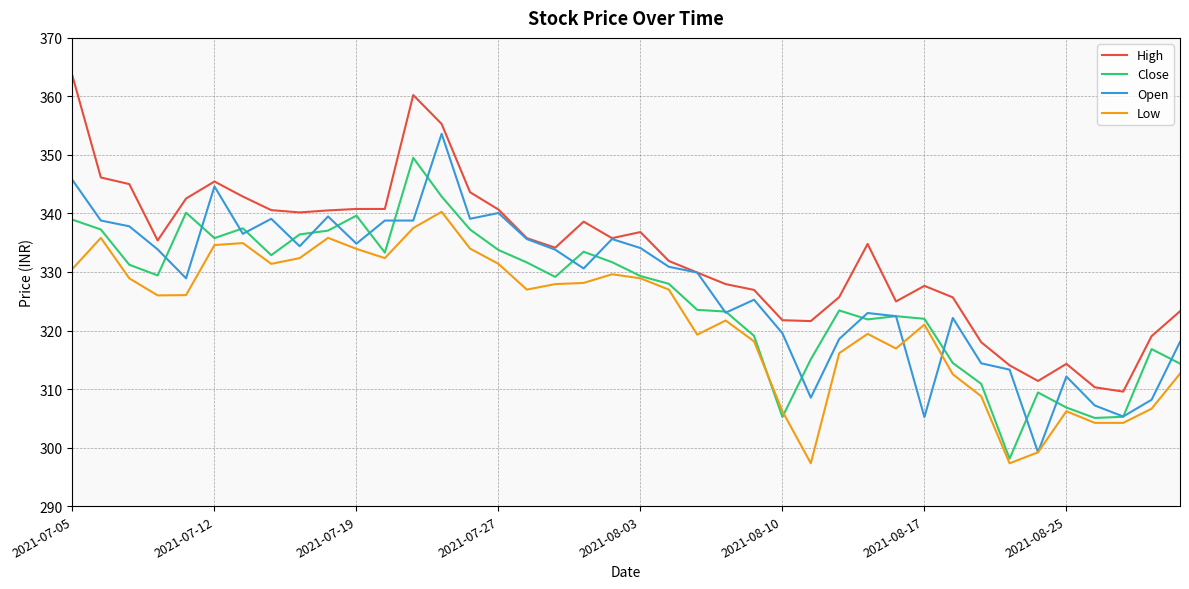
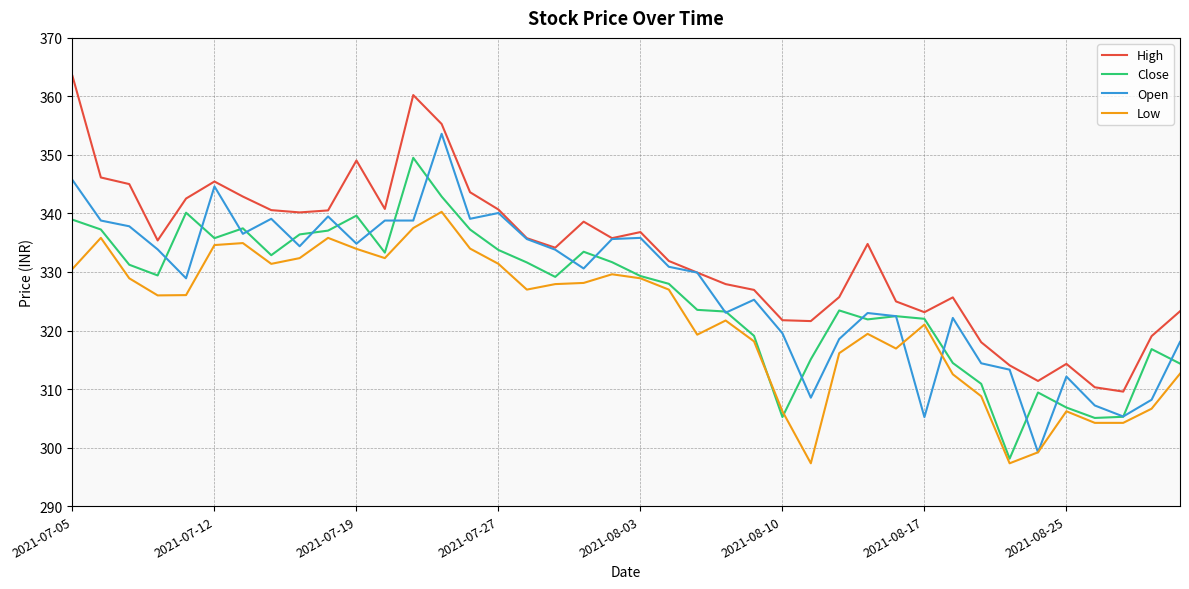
  {
    "High": {
      "2021-07-05": 363,
      "2021-07-12": 345,
-     "2021-07-19": 341,
+     "2021-07-19": 349,
      "2021-07-27": 341,
      "2021-08-03": 337,
      "2021-08-10": 322,
-     "2021-08-17": 328,
+     "2021-08-17": 323,
      "2021-08-25": 314
    },
    "Close": {
      "2021-07-05": 339,
      "2021-07-12": 336,
      "2021-07-19": 340,
      "2021-07-27": 334,
      "2021-08-10": 305,
      "2021-08-17": 322,
      "2021-08-25": 307
    },
    "Open": {
      "2021-07-05": 346,
      "2021-07-12": 345,
      "2021-07-19": 335,
      "2021-07-27": 340,
-     "2021-08-03": 334,
+     "2021-08-03": 336,
      "2021-08-10": 320,
      "2021-08-17": 305,
      "2021-08-25": 312
    },
    "Low": {
      "2021-07-05": 331,
      "2021-07-12": 335,
      "2021-07-19": 334,
      "2021-07-27": 331,
      "2021-08-10": 306,
      "2021-08-17": 321,
      "2021-08-25": 306
    }
  }
